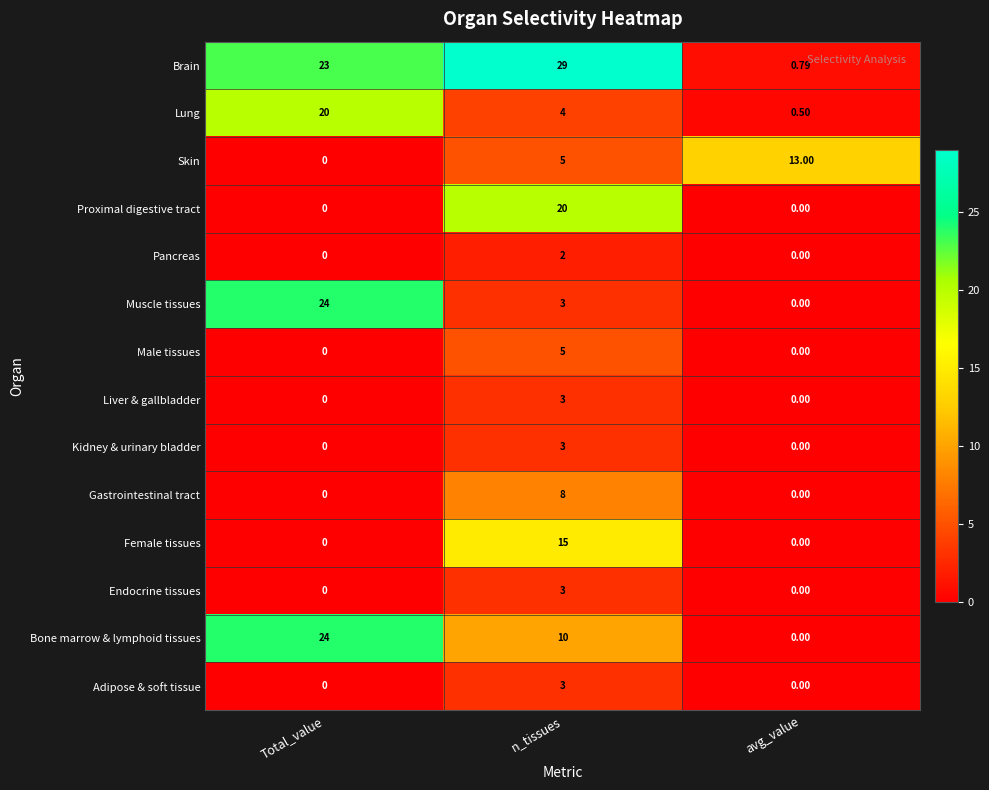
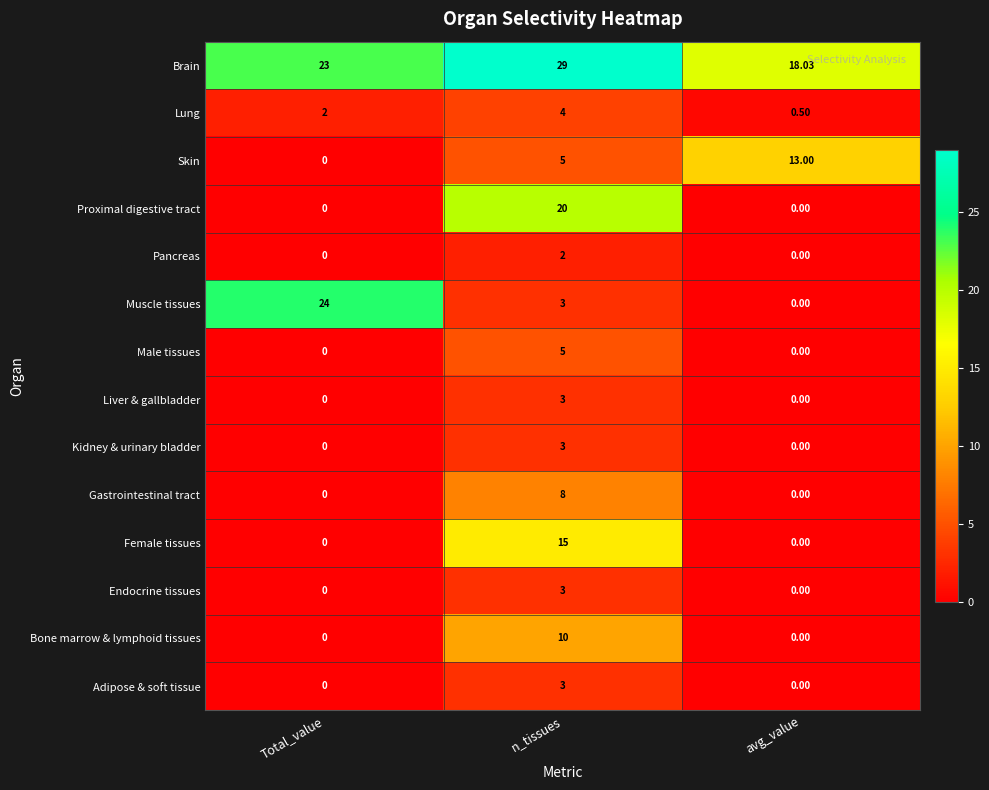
  {
    "Brain": {
      "Total_value": 23,
      "n_tissues": 29,
-     "avg_value": 0.79
+     "avg_value": 18.03
    },
    "Lung": {
-     "Total_value": 20,
+     "Total_value": 2,
      "n_tissues": 4,
      "avg_value": 0.50
    },
    "Skin": {
      "Total_value": 0,
      "n_tissues": 5,
      "avg_value": 13.00
    },
    "Proximal digestive tract": {
      "Total_value": 0,
      "n_tissues": 20,
      "avg_value": 0.00
    },
    "Pancreas": {
      "Total_value": 0,
      "n_tissues": 2,
      "avg_value": 0.00
    },
    "Muscle tissues": {
      "Total_value": 24,
      "n_tissues": 3,
      "avg_value": 0.00
    },
    "Male tissues": {
      "Total_value": 0,
      "n_tissues": 5,
      "avg_value": 0.00
    },
    "Liver & gallbladder": {
      "Total_value": 0,
      "n_tissues": 3,
      "avg_value": 0.00
    },
    "Kidney & urinary bladder": {
      "Total_value": 0,
      "n_tissues": 3,
      "avg_value": 0.00
    },
    "Gastrointestinal tract": {
      "Total_value": 0,
      "n_tissues": 8,
      "avg_value": 0.00
    },
    "Female tissues": {
      "Total_value": 0,
      "n_tissues": 15,
      "avg_value": 0.00
    },
    "Endocrine tissues": {
      "Total_value": 0,
      "n_tissues": 3,
      "avg_value": 0.00
    },
    "Bone marrow & lymphoid tissues": {
-     "Total_value": 24,
+     "Total_value": 0,
      "n_tissues": 10,
      "avg_value": 0.00
    },
    "Adipose & soft tissue": {
      "Total_value": 0,
      "n_tissues": 3,
      "avg_value": 0.00
    }
  }
